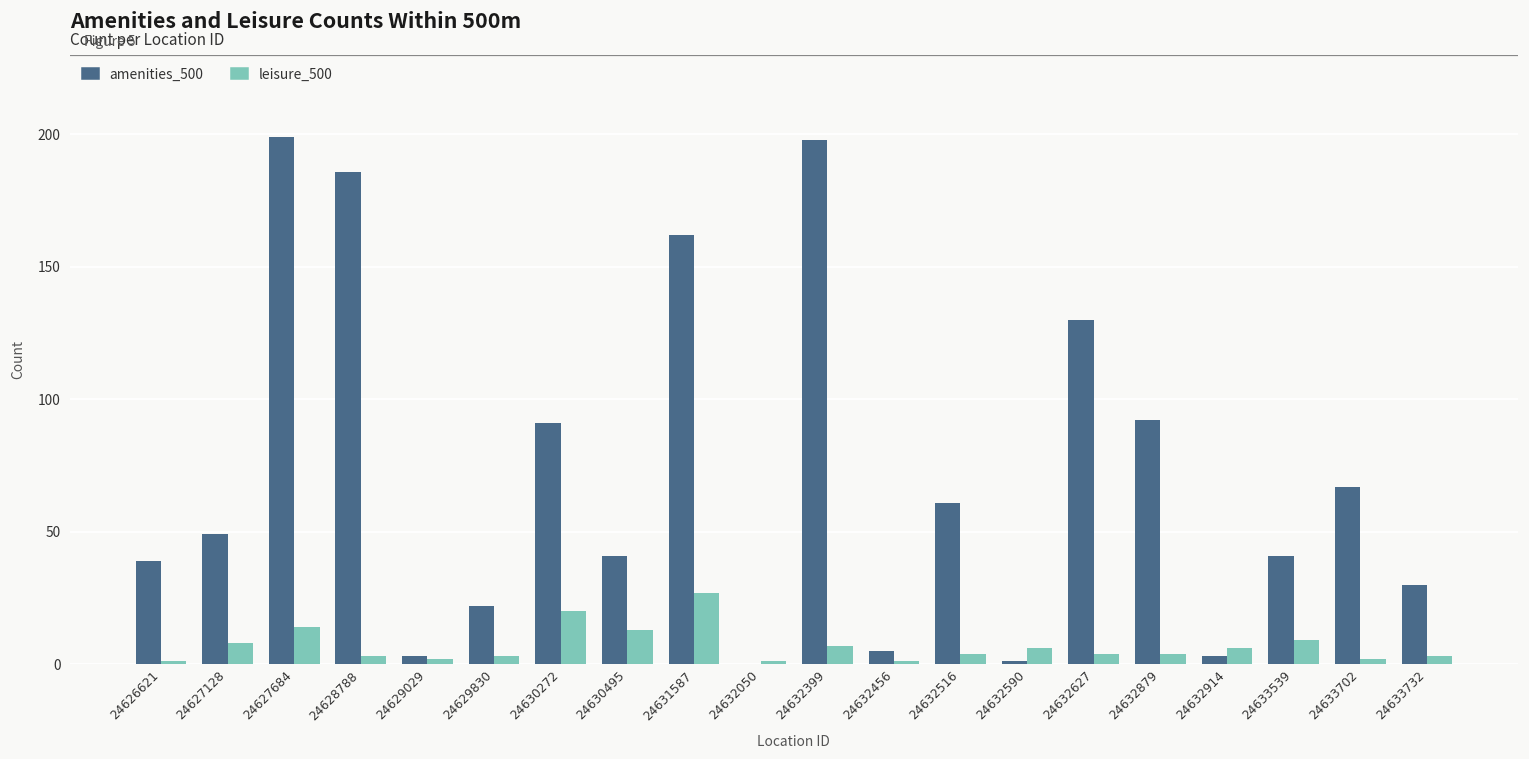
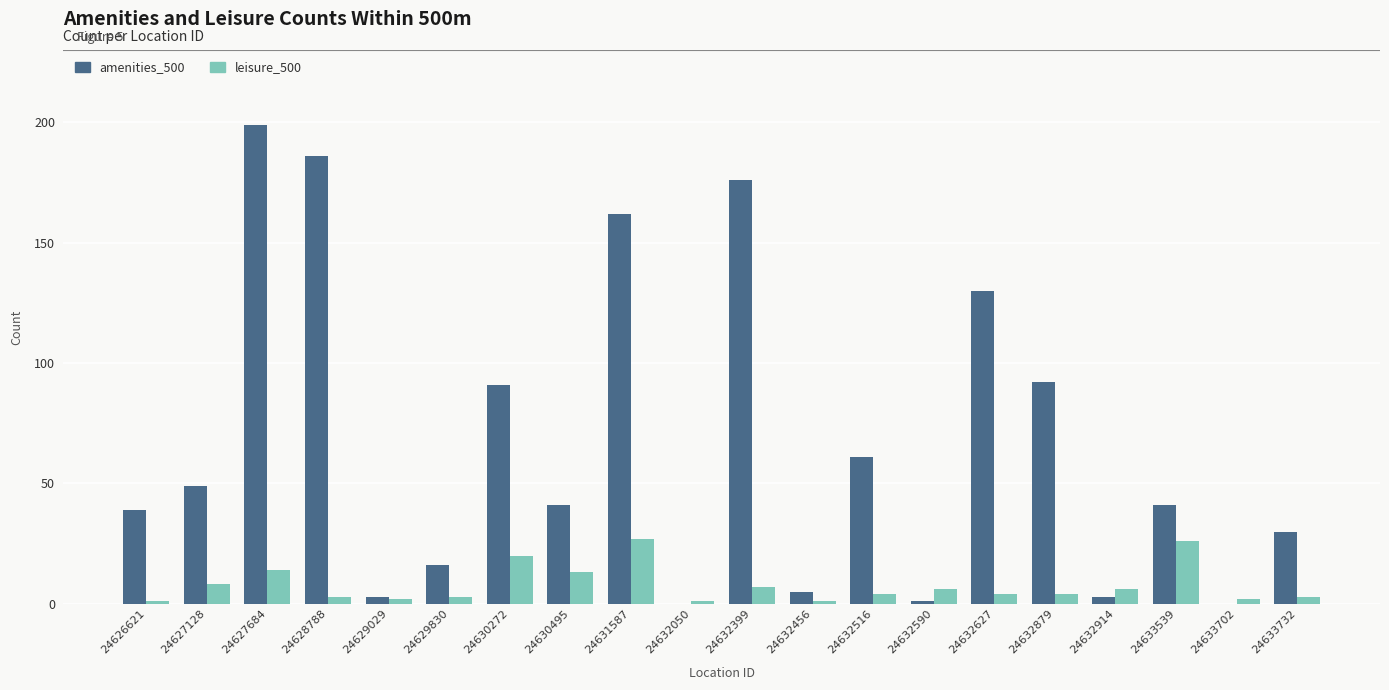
  {
    "amenities_500": {
      "24626621": 39,
      "24627128": 49,
      "24627684": 199,
      "24628788": 186,
      "24629029": 3,
-     "24629830": 22,
+     "24629830": 16,
      "24630272": 91,
      "24630495": 41,
      "24631587": 162,
      "24632050": 0,
-     "24632399": 198,
+     "24632399": 176,
      "24632456": 5,
      "24632516": 61,
      "24632627": 130,
      "24632879": 92,
      "24632914": 3,
      "24633539": 41,
-     "24633702": 67,
+     "24633702": 0,
      "24633732": 30
    },
    "leisure_500": {
      "24627128": 8,
      "24627684": 14,
      "24628788": 3,
      "24629029": 2,
      "24629830": 3,
      "24630272": 20,
      "24630495": 13,
      "24631587": 27,
      "24632399": 7,
      "24632516": 4,
      "24632590": 6,
      "24632627": 4,
      "24632879": 4,
      "24632914": 6,
-     "24633539": 9,
+     "24633539": 26,
      "24633702": 2,
      "24633732": 3
    }
  }
